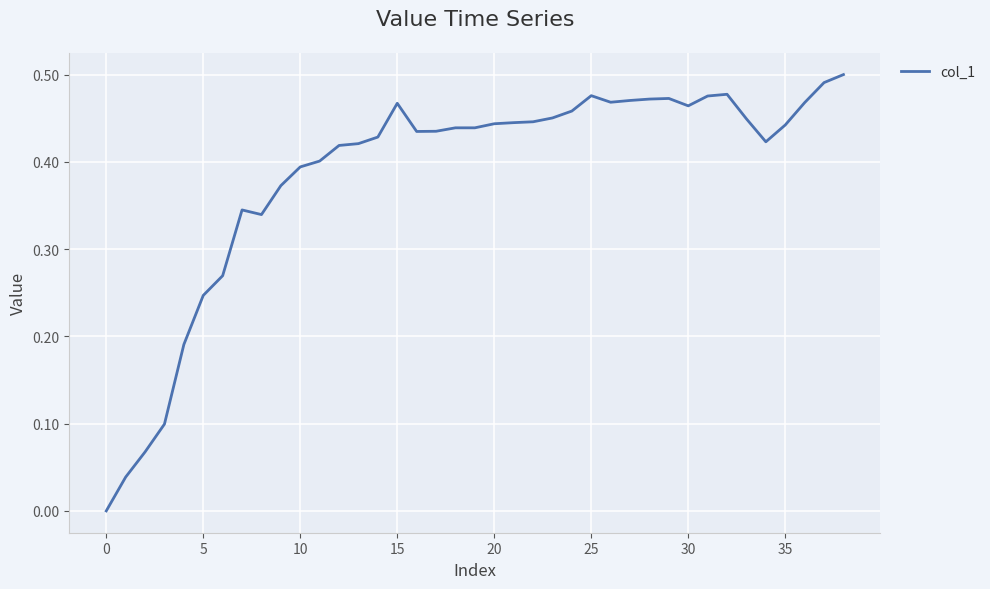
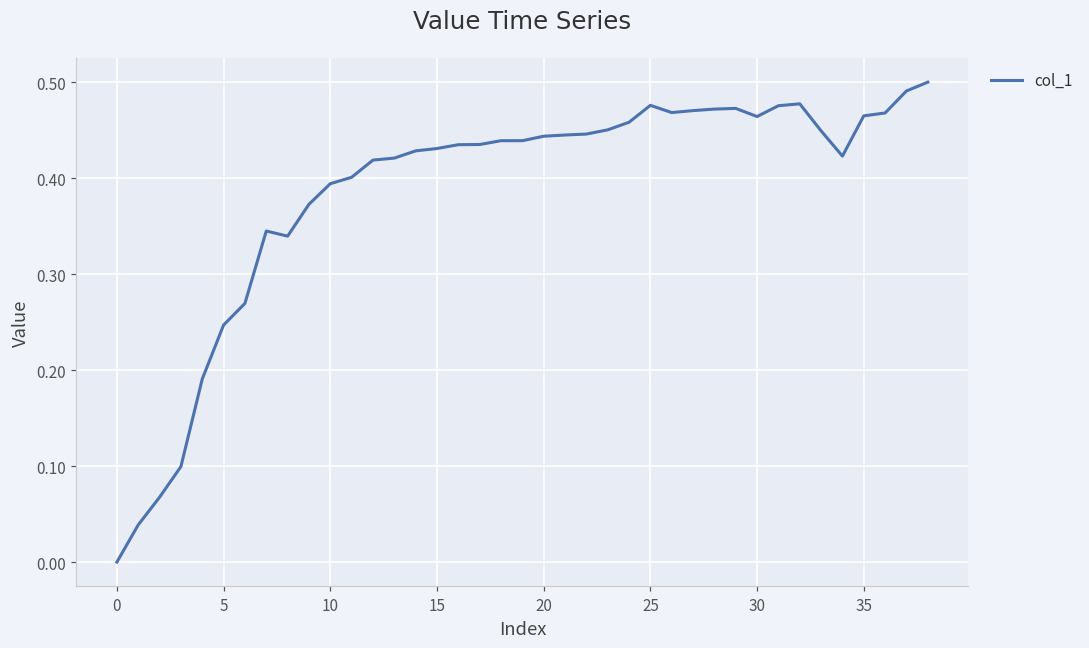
  {
    "0": 0.00,
    "5": 0.25,
    "10": 0.39,
-   "15": 0.47,
+   "15": 0.43,
    "20": 0.44,
    "25": 0.48,
    "30": 0.46,
-   "35": 0.44
+   "35": 0.46
  }
